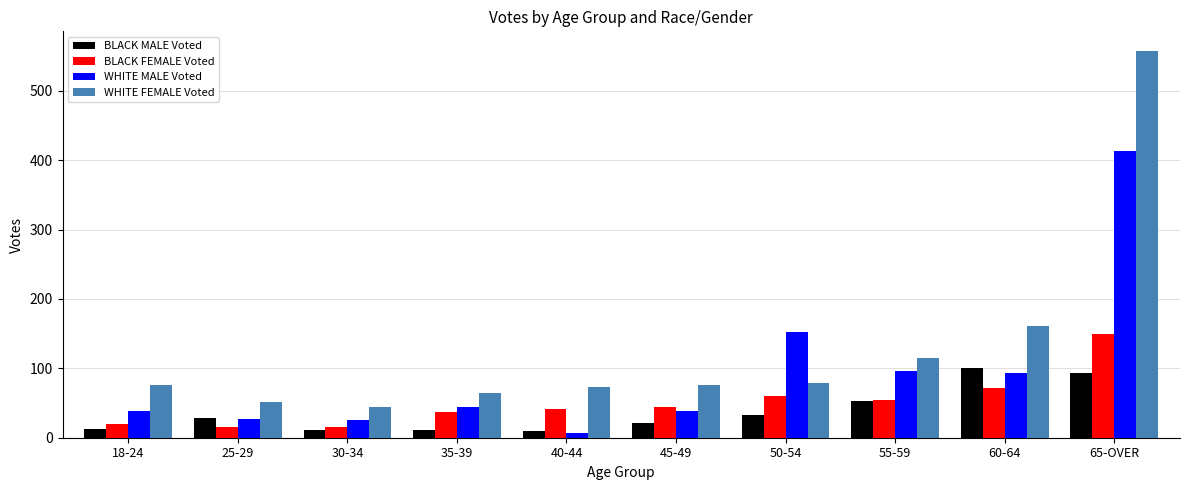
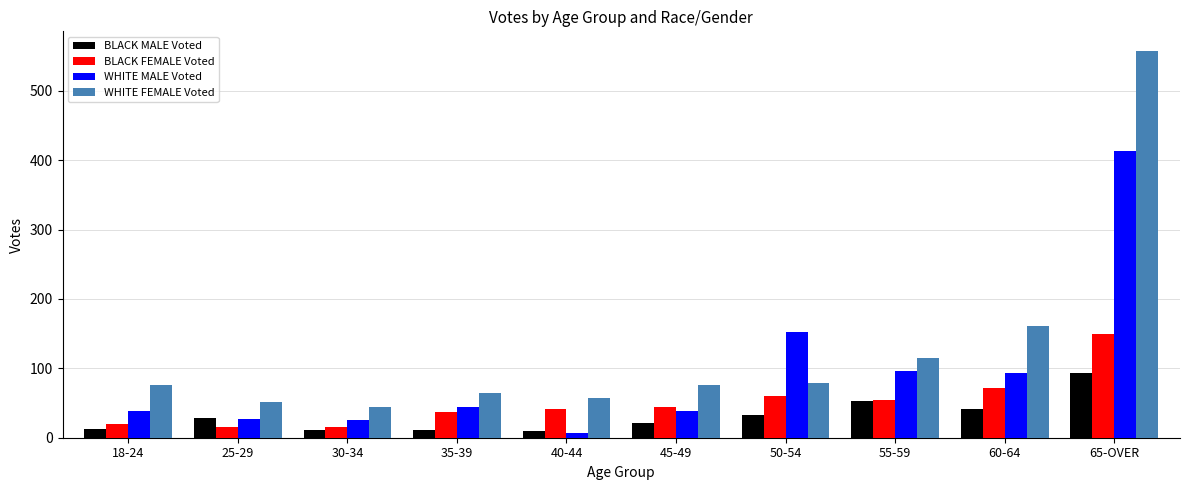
  {
    "BLACK MALE Voted": {
      "18-24": 10,
      "25-29": 30,
      "30-34": 10,
      "35-39": 10,
      "40-44": 10,
      "45-49": 20,
      "50-54": 30,
      "55-59": 50,
-     "60-64": 100,
+     "60-64": 40,
      "65-OVER": 90
    },
    "BLACK FEMALE Voted": {
      "18-24": 20,
      "25-29": 20,
      "30-34": 20,
      "35-39": 40,
      "40-44": 40,
      "45-49": 40,
      "50-54": 60,
      "55-59": 60,
      "60-64": 70,
      "65-OVER": 150
    },
    "WHITE MALE Voted": {
      "18-24": 40,
      "25-29": 30,
      "30-34": 30,
      "35-39": 50,
      "40-44": 10,
      "45-49": 40,
      "50-54": 150,
      "55-59": 100,
      "60-64": 90,
      "65-OVER": 410
    },
    "WHITE FEMALE Voted": {
      "18-24": 80,
      "25-29": 50,
      "30-34": 50,
      "35-39": 70,
-     "40-44": 70,
+     "40-44": 60,
      "45-49": 80,
      "50-54": 80,
      "55-59": 120,
      "60-64": 160,
      "65-OVER": 560
    }
  }
